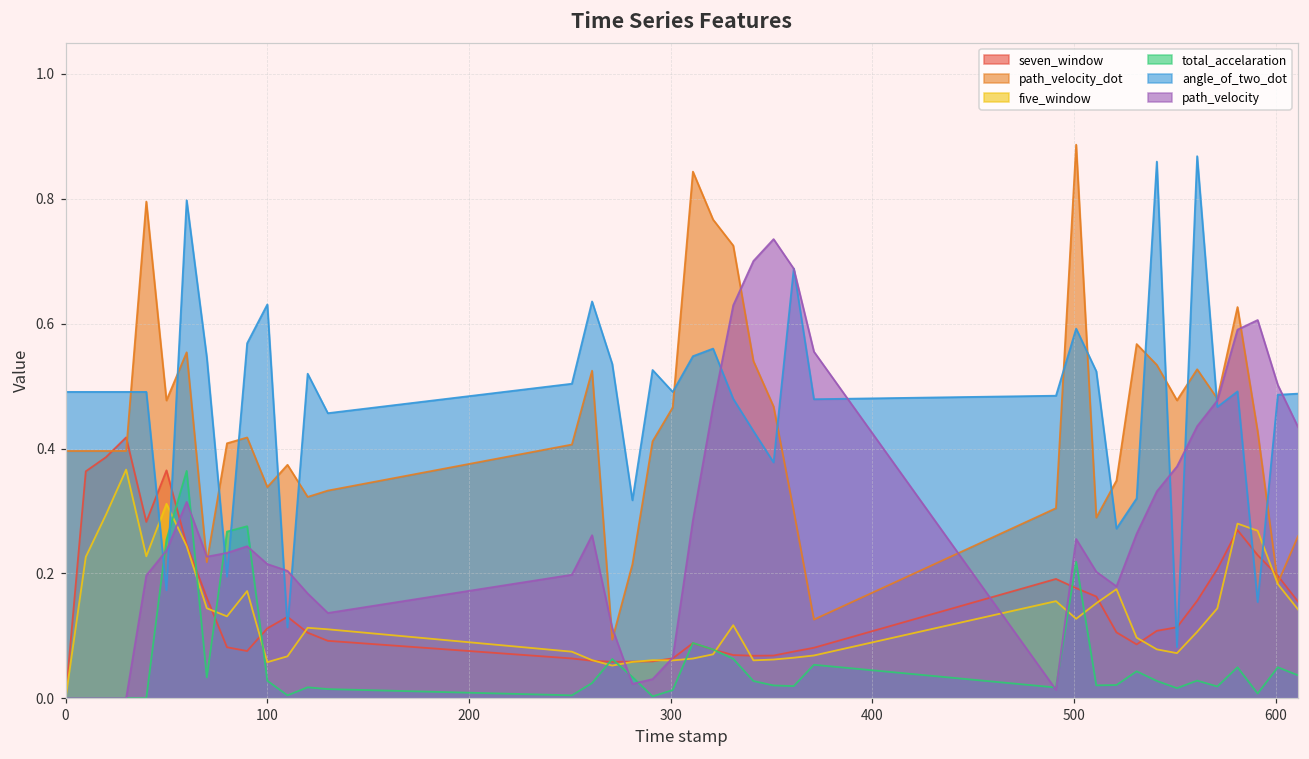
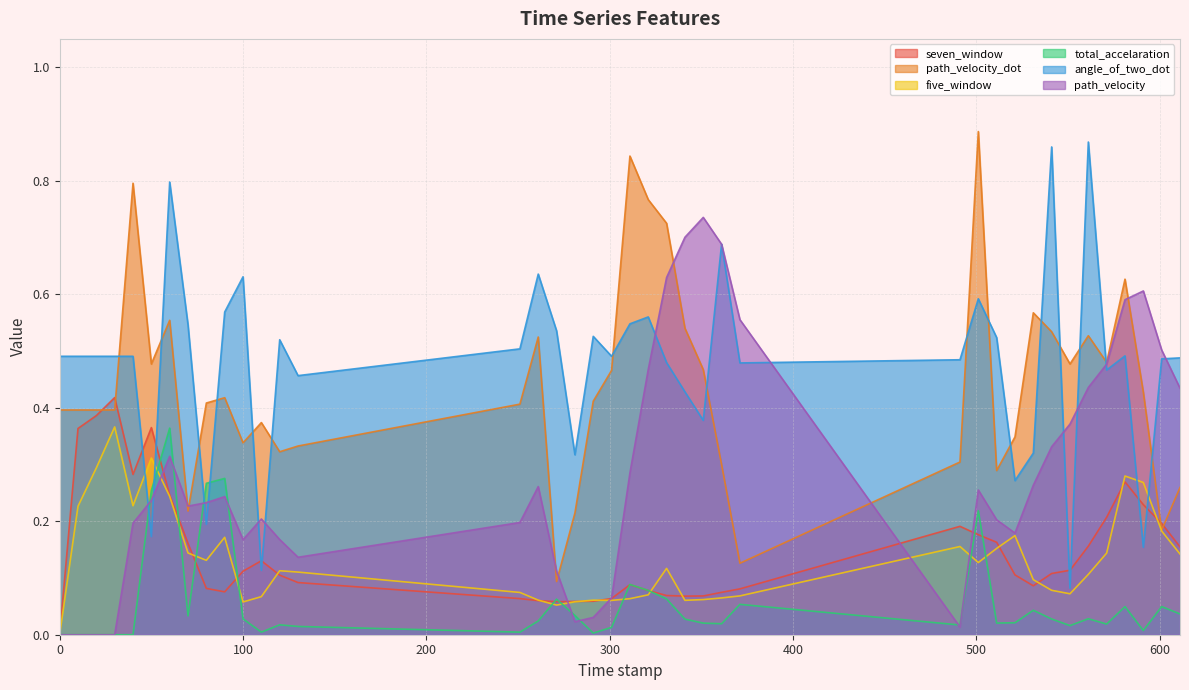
  {
    "five_window": {
      "100": 0.06
    },
    "total_accelaration": {
      "100": 0.03
    },
    "angle_of_two_dot": {
      "0": 0.49,
      "100": 0.63
    },
    "path_velocity": {
-     "100": 0.21
+     "100": 0.17
    }
  }
